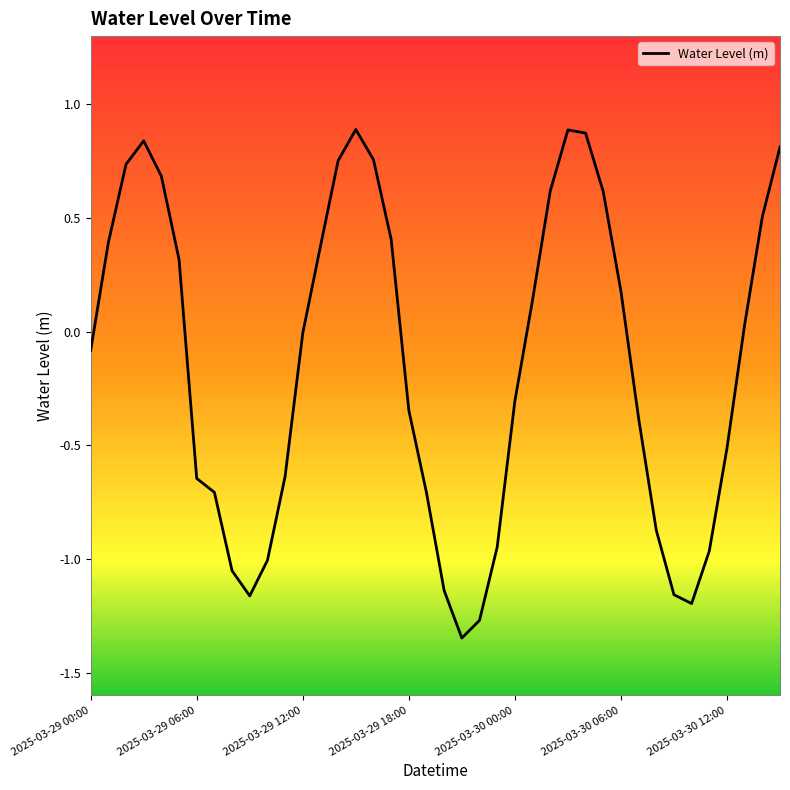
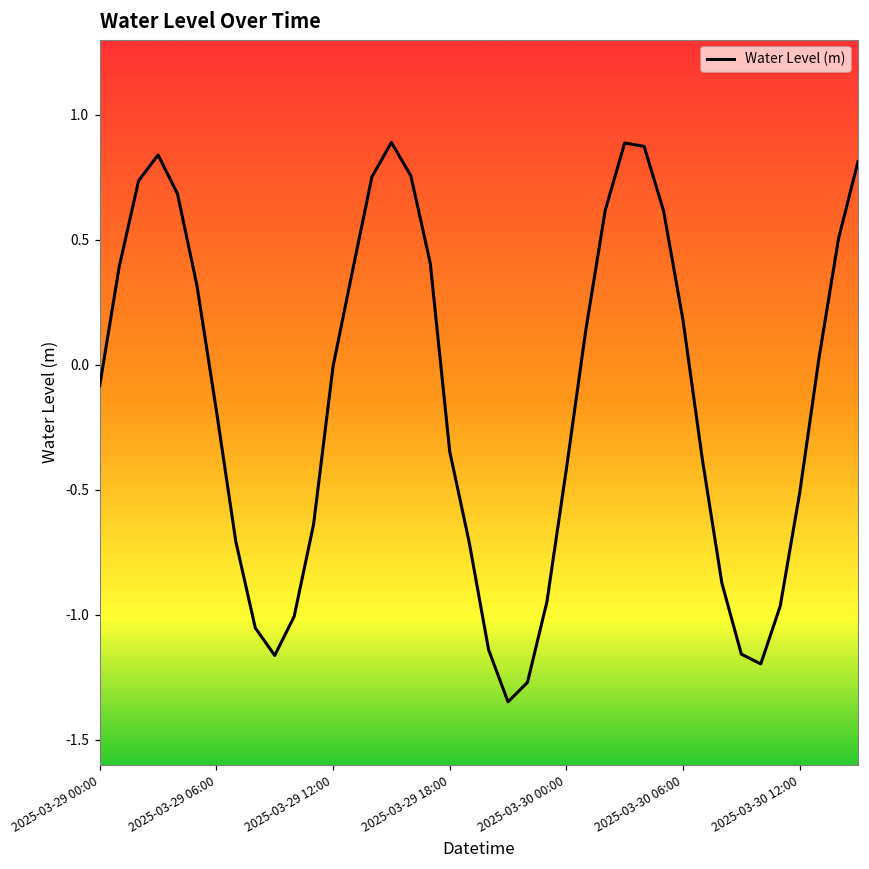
  {
    "2025-03-29 00:00": -0.08,
-   "2025-03-29 06:00": -0.65,
+   "2025-03-29 06:00": -0.18,
    "2025-03-29 12:00": -0.01,
    "2025-03-29 18:00": -0.35,
-   "2025-03-30 00:00": -0.31,
+   "2025-03-30 00:00": -0.42,
    "2025-03-30 06:00": 0.18,
    "2025-03-30 12:00": -0.51
  }
